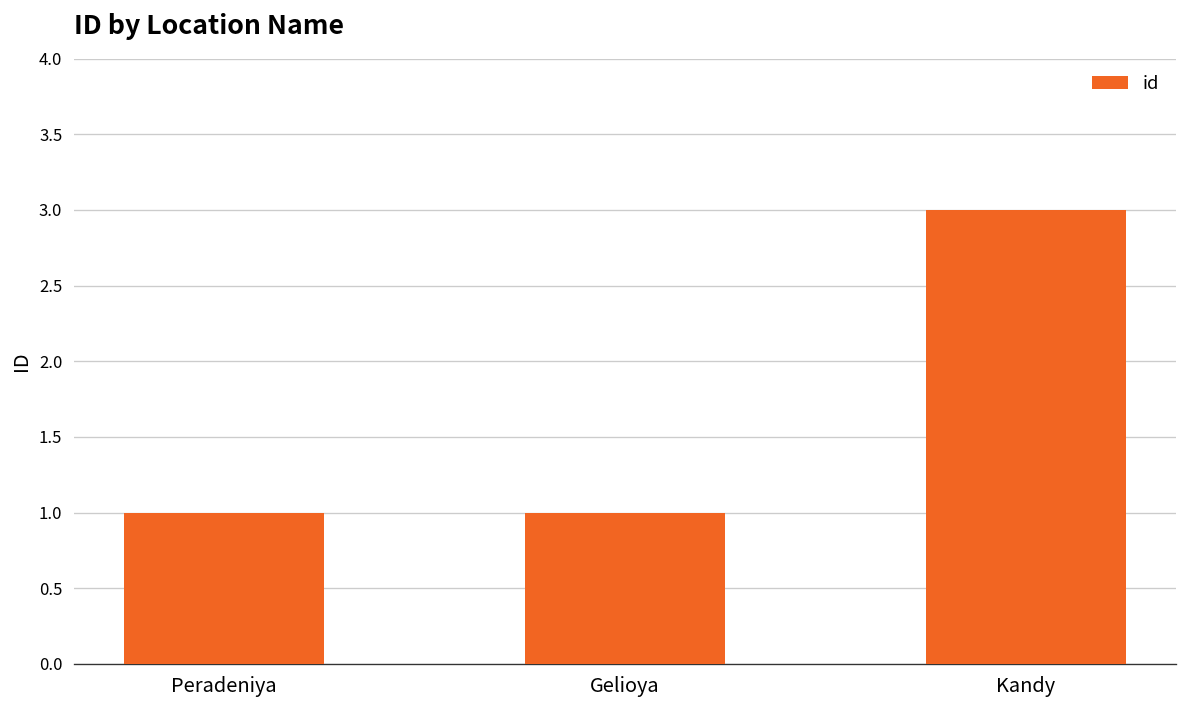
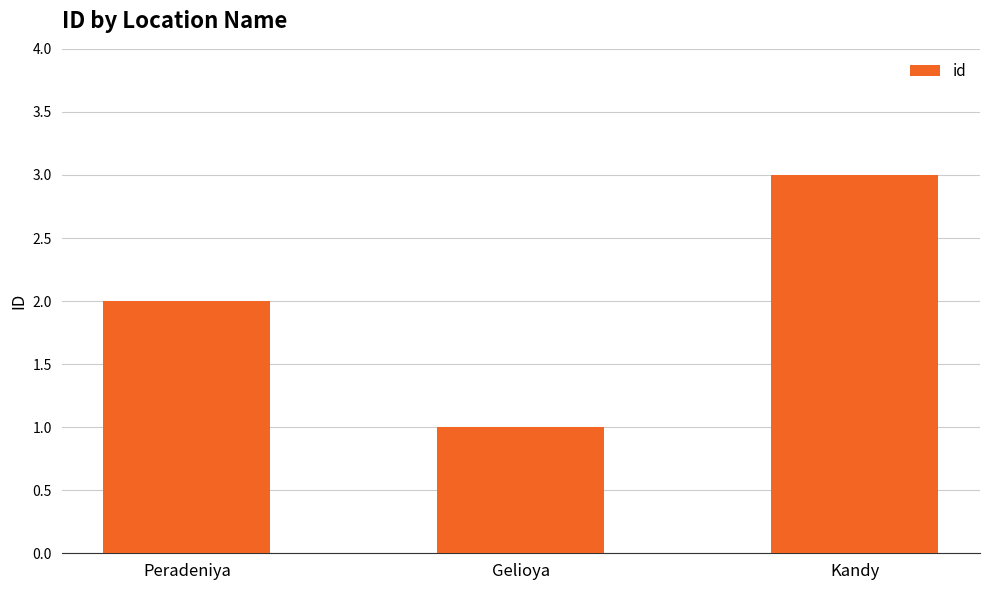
  {
-   "Peradeniya": 1,
+   "Peradeniya": 2,
    "Gelioya": 1,
    "Kandy": 3
  }
